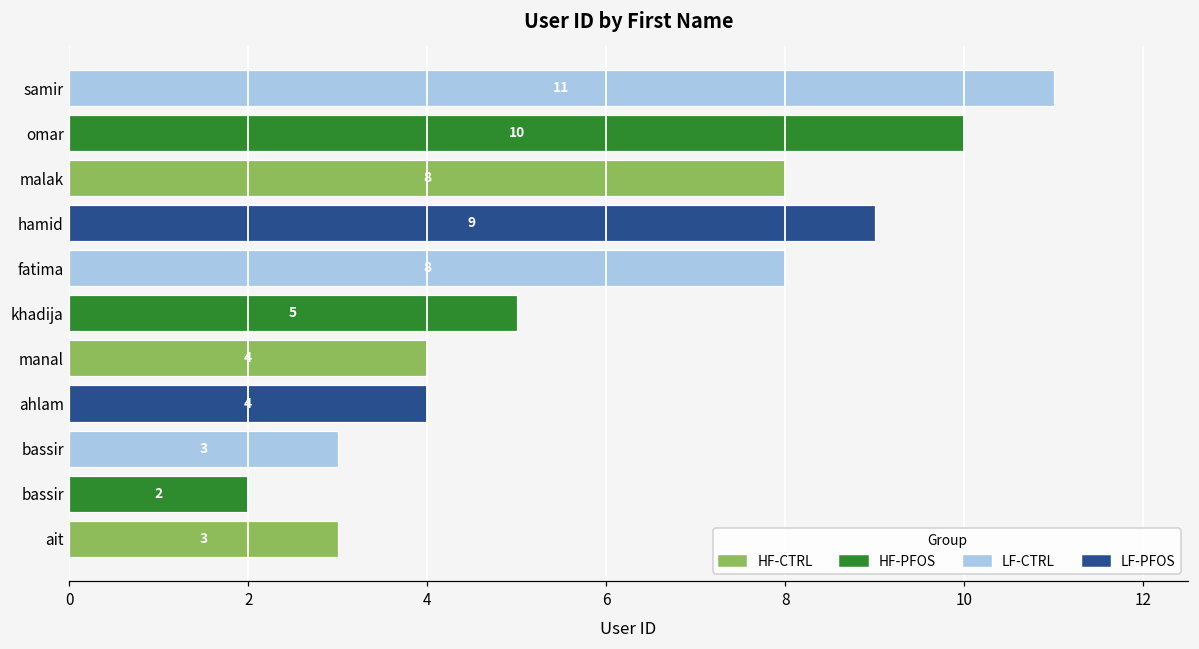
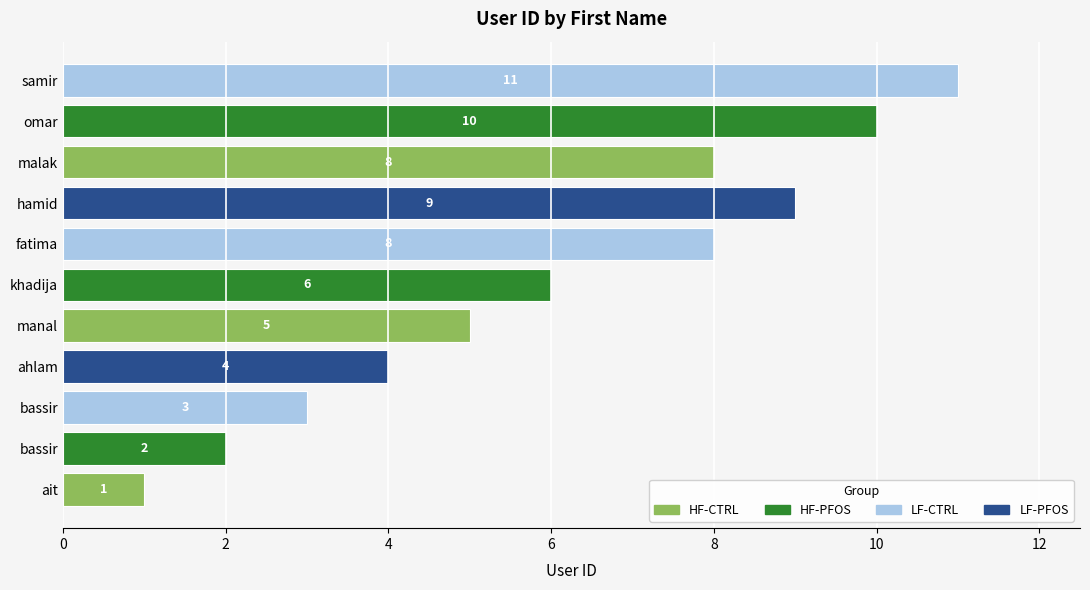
  {
    "samir": 11,
    "omar": 10,
    "malak": 8,
    "hamid": 9,
    "fatima": 8,
-   "khadija": 5,
-   "manal": 4,
+   "khadija": 6,
+   "manal": 5,
    "ahlam": 4,
-   "ait": 3
+   "ait": 1
  }
